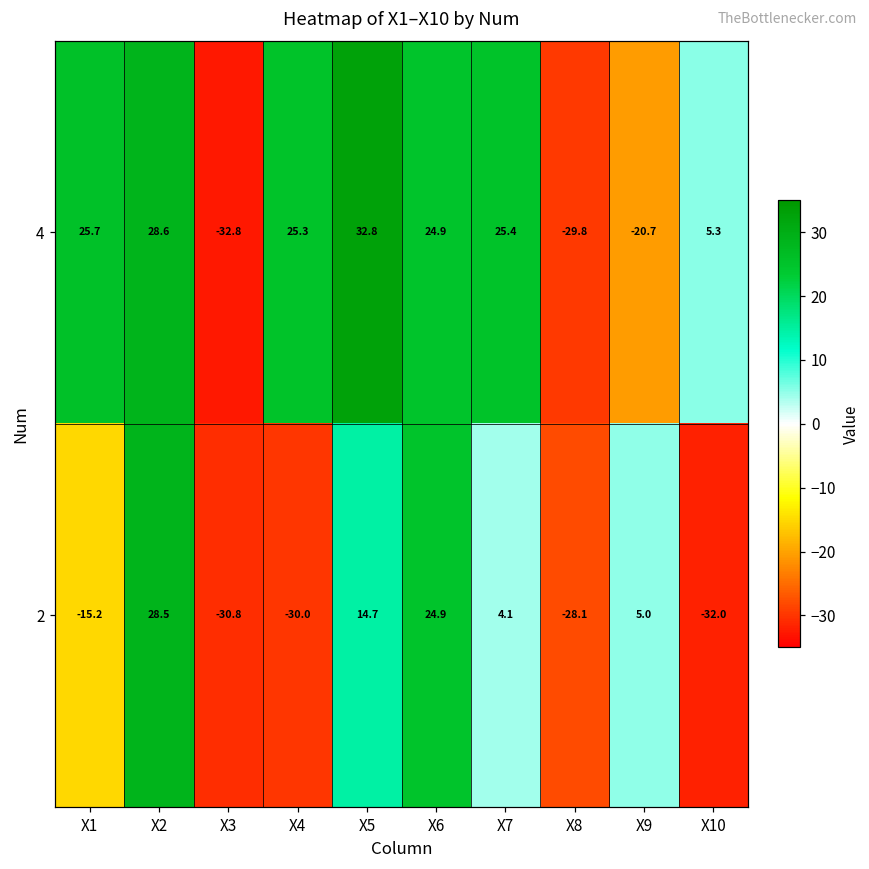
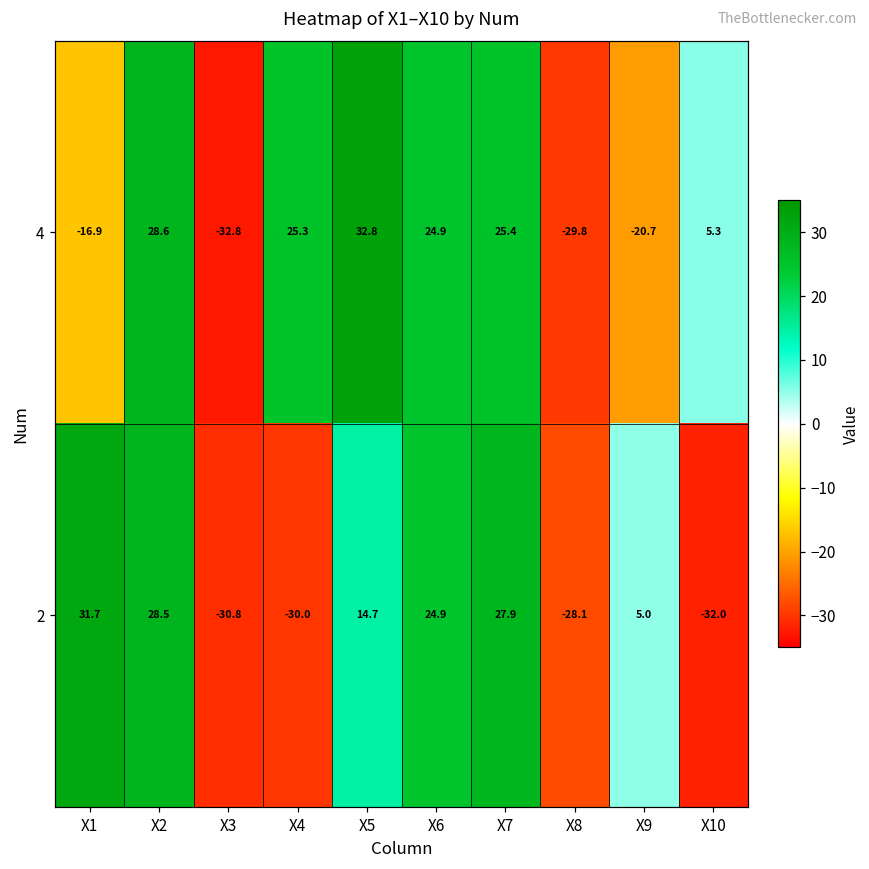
  {
    "4": {
-     "X1": 25.7,
+     "X1": -16.9,
      "X2": 28.6,
      "X3": -32.8,
      "X4": 25.3,
      "X5": 32.8,
      "X6": 24.9,
      "X7": 25.4,
      "X8": -29.8,
      "X9": -20.7,
      "X10": 5.3
    },
    "2": {
-     "X1": -15.2,
+     "X1": 31.7,
      "X2": 28.5,
      "X3": -30.8,
      "X4": -30.0,
      "X5": 14.7,
      "X6": 24.9,
-     "X7": 4.1,
+     "X7": 27.9,
      "X8": -28.1,
      "X9": 5.0,
      "X10": -32.0
    }
  }
